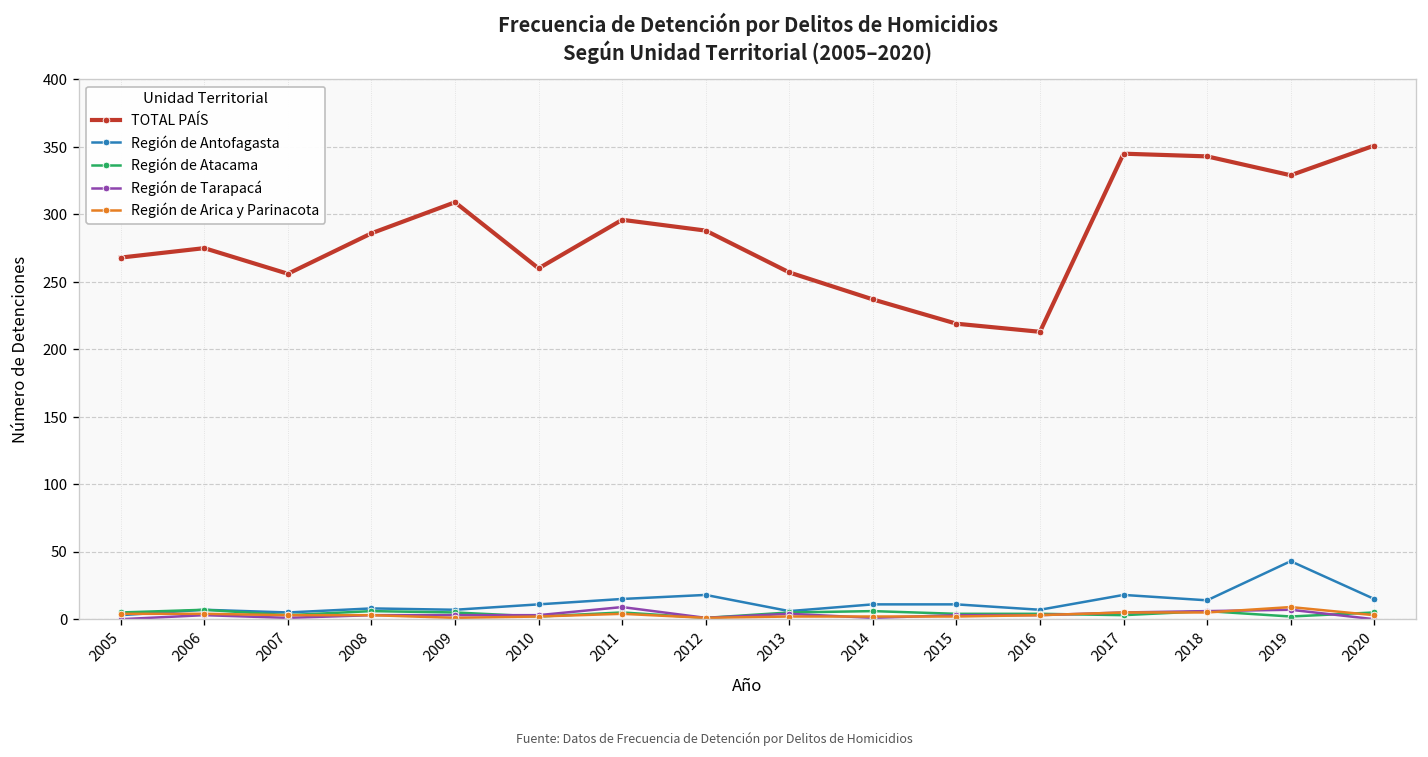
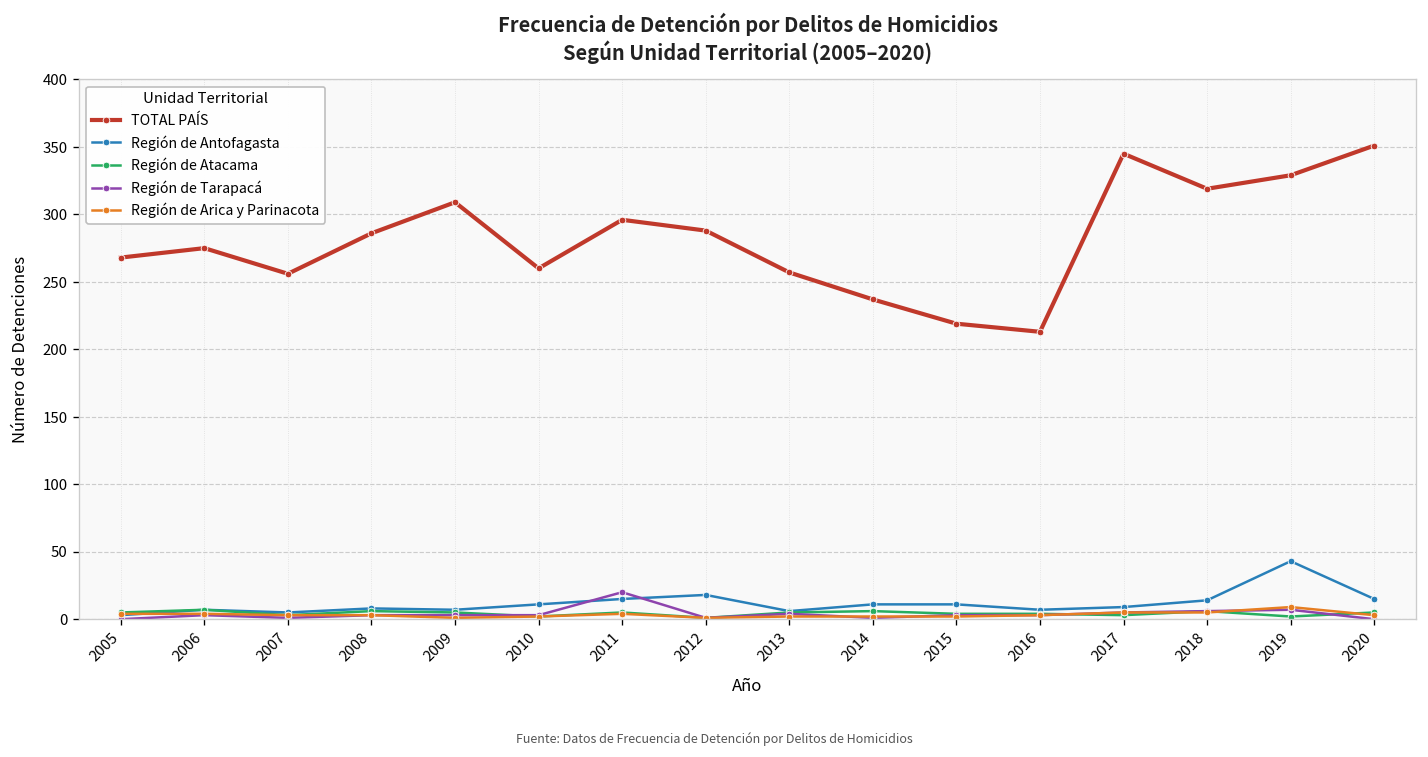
  {
    "TOTAL PAÍS": {
      "2005": 268,
      "2006": 275,
      "2007": 256,
      "2008": 286,
      "2009": 309,
      "2010": 260,
      "2011": 296,
      "2012": 288,
      "2013": 257,
      "2014": 237,
      "2015": 219,
      "2016": 213,
      "2017": 345,
-     "2018": 343,
+     "2018": 319,
      "2019": 329,
      "2020": 351
    },
    "Región de Antofagasta": {
      "2010": 11,
      "2011": 15,
      "2012": 18,
      "2014": 11,
      "2015": 11,
      "2016": 7,
-     "2017": 18,
+     "2017": 9,
      "2018": 14,
      "2019": 43,
      "2020": 15
    },
    "Región de Atacama": {
      "2014": 6,
      "2019": 2
    },
    "Región de Tarapacá": {
      "2005": 0,
-     "2011": 9,
+     "2011": 20,
      "2020": 0
    }
  }
